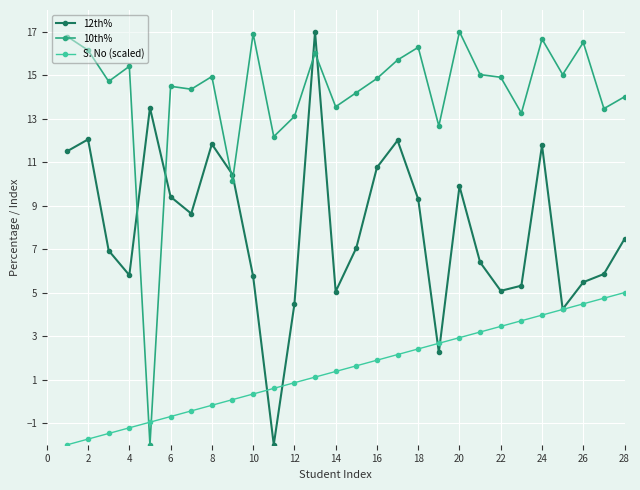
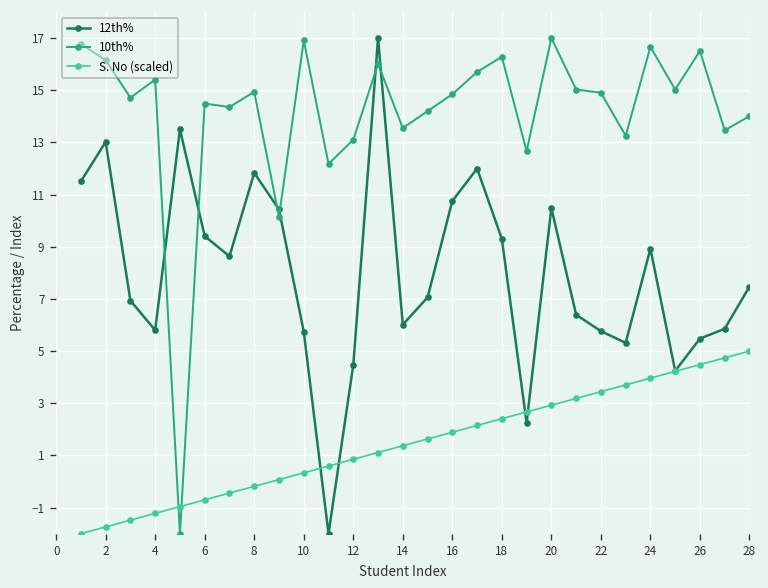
  {
    "12th%": {
-     "2": 12.0,
+     "2": 13.0,
      "4": 5.8,
      "6": 9.4,
      "8": 11.8,
      "10": 5.7,
      "12": 4.5,
-     "14": 5.0,
+     "14": 6.0,
      "16": 10.8,
      "18": 9.3,
-     "20": 9.9,
-     "22": 5.1,
-     "24": 11.8,
+     "20": 10.5,
+     "22": 5.8,
+     "24": 8.9,
      "26": 5.5,
      "28": 7.5
    }
  }
